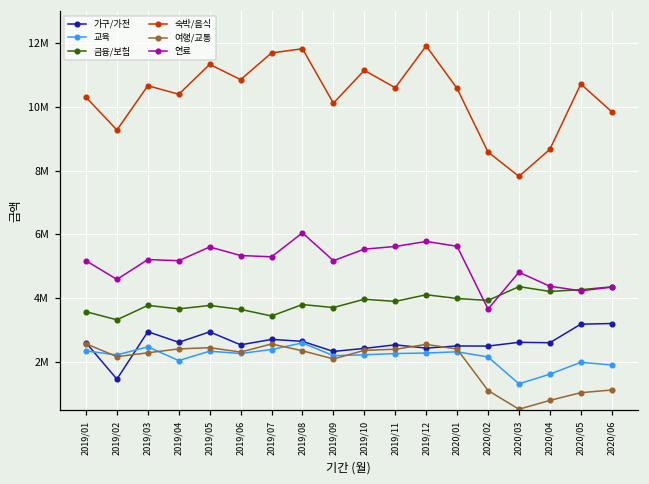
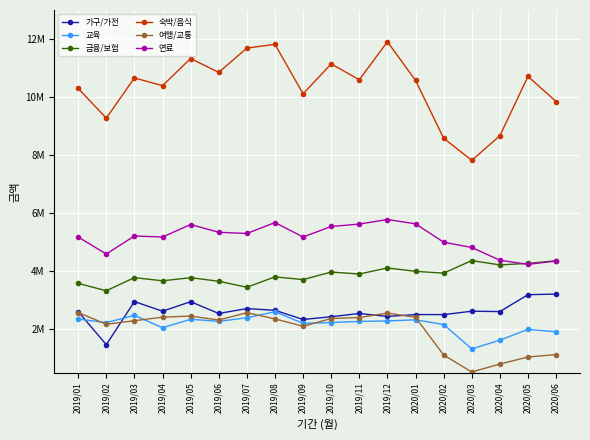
  {
    "가구/가전": {
      "2019/02": 1500000,
      "2019/03": 3000000,
      "2019/04": 2600000,
      "2019/05": 2900000,
      "2019/06": 2500000,
      "2019/07": 2700000,
      "2019/09": 2300000,
      "2019/11": 2500000,
      "2019/12": 2400000,
      "2020/01": 2500000,
      "2020/02": 2500000,
      "2020/03": 2600000,
      "2020/04": 2600000,
      "2020/05": 3200000,
      "2020/06": 3200000
    },
    "교육": {
      "2019/01": 2400000,
      "2019/03": 2500000,
      "2019/04": 2100000,
      "2019/05": 2300000,
      "2019/07": 2400000,
      "2019/09": 2200000,
      "2019/10": 2200000,
      "2019/11": 2300000,
      "2019/12": 2300000,
      "2020/02": 2200000,
      "2020/03": 1300000,
      "2020/04": 1600000,
      "2020/05": 2000000,
      "2020/06": 1900000
    },
    "금융/보험": {
      "2019/01": 3600000,
      "2019/02": 3300000,
      "2019/03": 3800000,
      "2019/04": 3700000,
      "2019/05": 3800000,
      "2019/06": 3700000,
      "2019/07": 3400000,
      "2019/08": 3800000,
      "2019/09": 3700000,
      "2019/10": 4000000,
      "2019/11": 3900000,
      "2019/12": 4100000,
      "2020/01": 4000000,
      "2020/02": 3900000,
      "2020/03": 4400000,
      "2020/04": 4200000
    },
    "숙박/음식": {
      "2019/01": 10300000,
      "2019/02": 9300000,
      "2019/03": 10700000,
      "2019/04": 10400000,
      "2019/05": 11300000,
      "2019/06": 10800000,
      "2019/07": 11700000,
      "2019/08": 11800000,
      "2019/09": 10100000,
      "2019/10": 11100000,
      "2019/11": 10600000,
      "2019/12": 11900000,
      "2020/01": 10600000,
      "2020/02": 8600000,
      "2020/03": 7800000,
      "2020/04": 8700000,
      "2020/05": 10700000,
      "2020/06": 9800000
    },
    "여행/교통": {
      "2019/03": 2300000,
      "2019/04": 2400000,
      "2019/05": 2500000,
      "2019/07": 2600000,
      "2019/08": 2400000,
      "2019/09": 2100000,
      "2019/11": 2400000,
      "2019/12": 2600000,
      "2020/02": 1100000,
      "2020/03": 500000,
      "2020/04": 800000,
      "2020/05": 1000000,
      "2020/06": 1100000
    },
    "연료": {
      "2019/01": 5200000,
      "2019/02": 4600000,
      "2019/03": 5200000,
      "2019/04": 5200000,
      "2019/05": 5600000,
      "2019/06": 5300000,
      "2019/07": 5300000,
-     "2019/08": 6000000,
+     "2019/08": 5700000,
      "2019/09": 5200000,
      "2019/10": 5500000,
      "2019/11": 5600000,
      "2019/12": 5800000,
      "2020/01": 5600000,
-     "2020/02": 3700000,
+     "2020/02": 5000000,
      "2020/03": 4800000,
      "2020/04": 4400000
    }
  }
